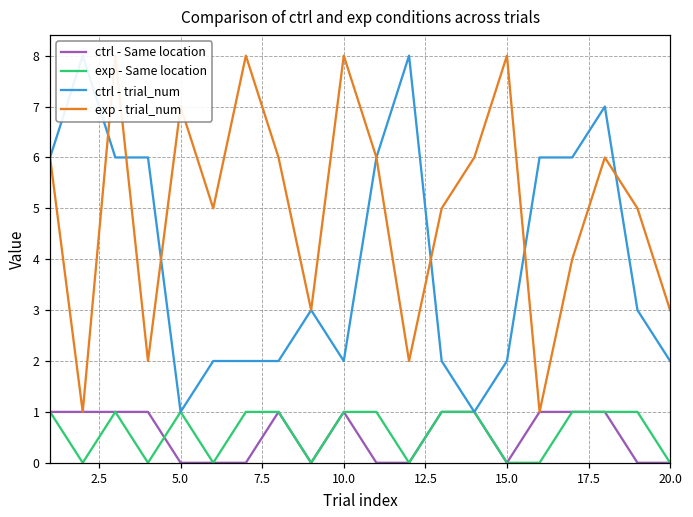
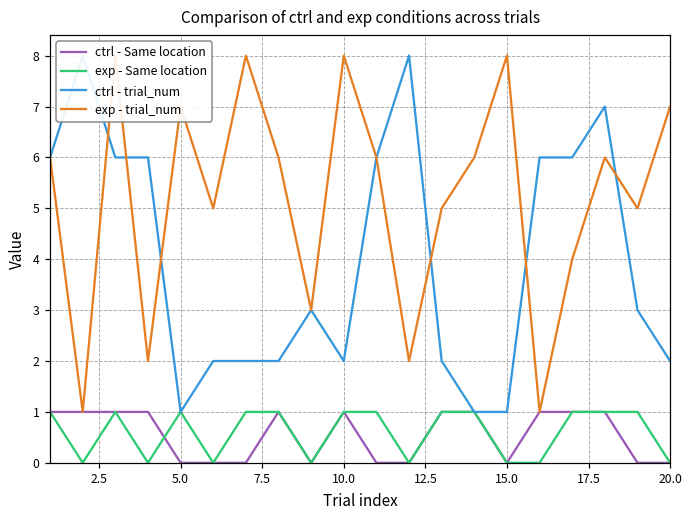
  {
    "ctrl - Same location": {
      "5.0": 0
    },
    "ctrl - trial_num": {
      "10.0": 2,
-     "15.0": 2,
+     "15.0": 1,
      "20.0": 2
    },
    "exp - trial_num": {
      "10.0": 8,
      "15.0": 8,
-     "20.0": 3
+     "20.0": 7
    }
  }
